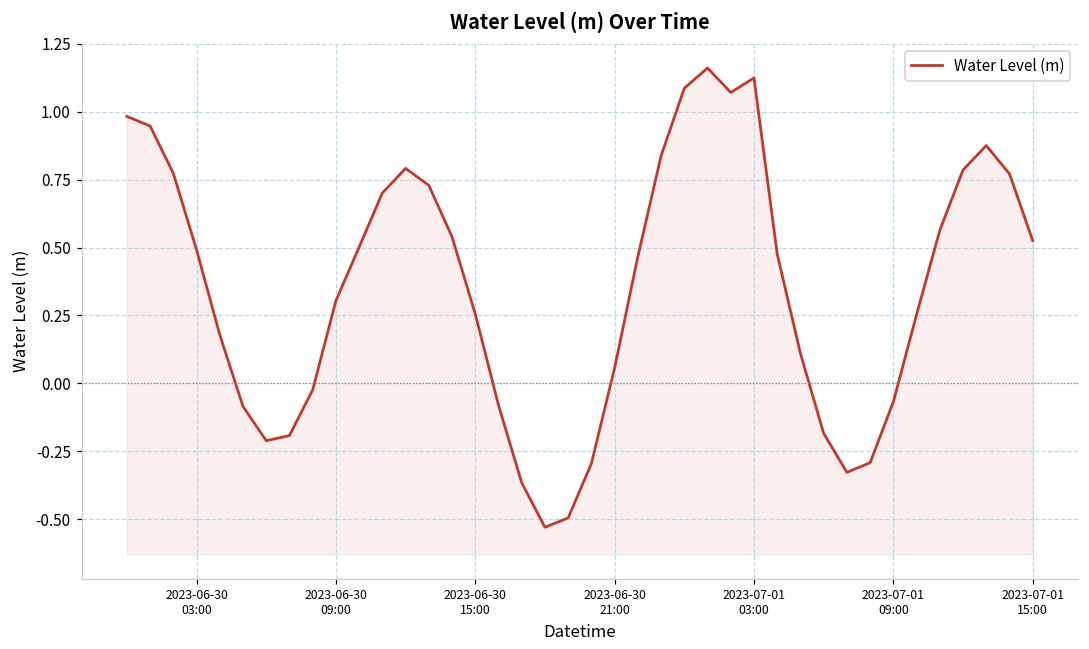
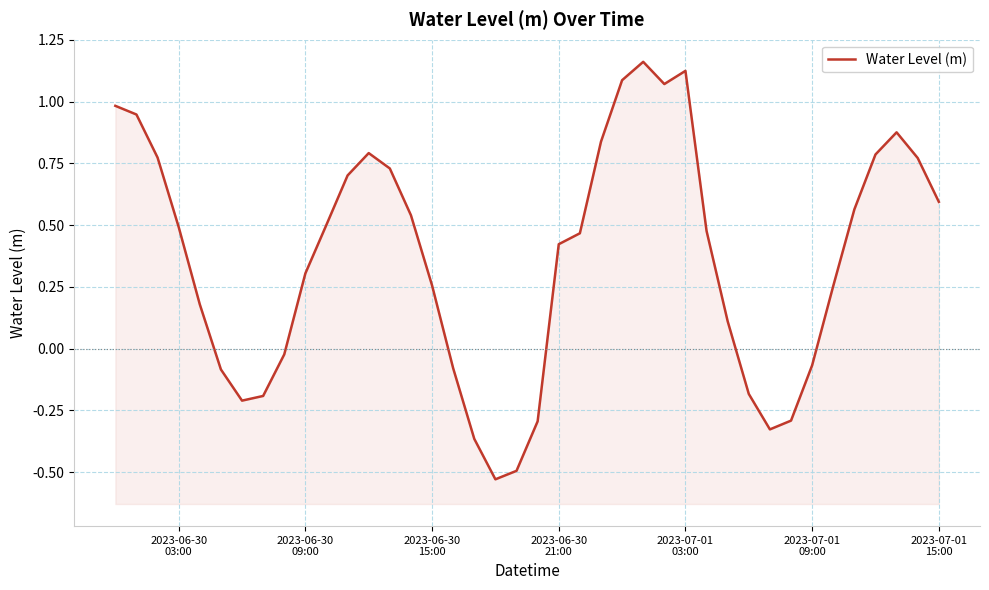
  {
    "2023-06-30 03:00": 0.49,
    "2023-06-30 09:00": 0.30,
    "2023-06-30 15:00": 0.26,
-   "2023-06-30 21:00": 0.06,
+   "2023-06-30 21:00": 0.42,
    "2023-07-01 03:00": 1.12,
    "2023-07-01 09:00": -0.07,
-   "2023-07-01 15:00": 0.53
+   "2023-07-01 15:00": 0.59
  }
